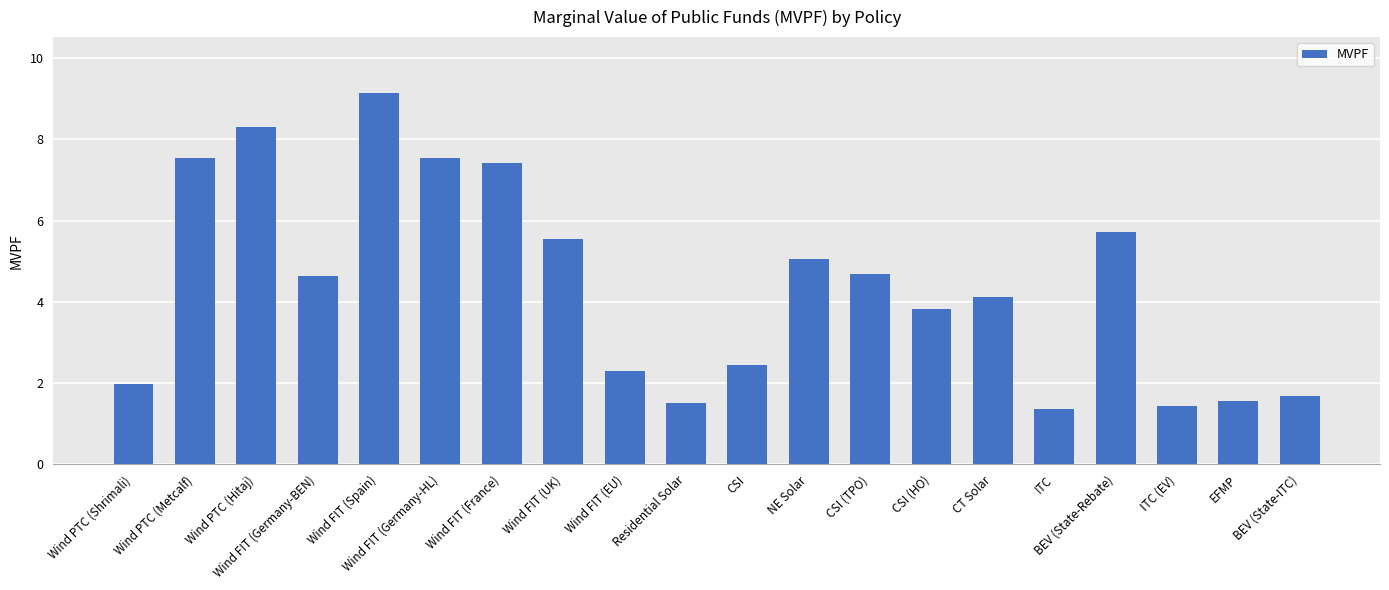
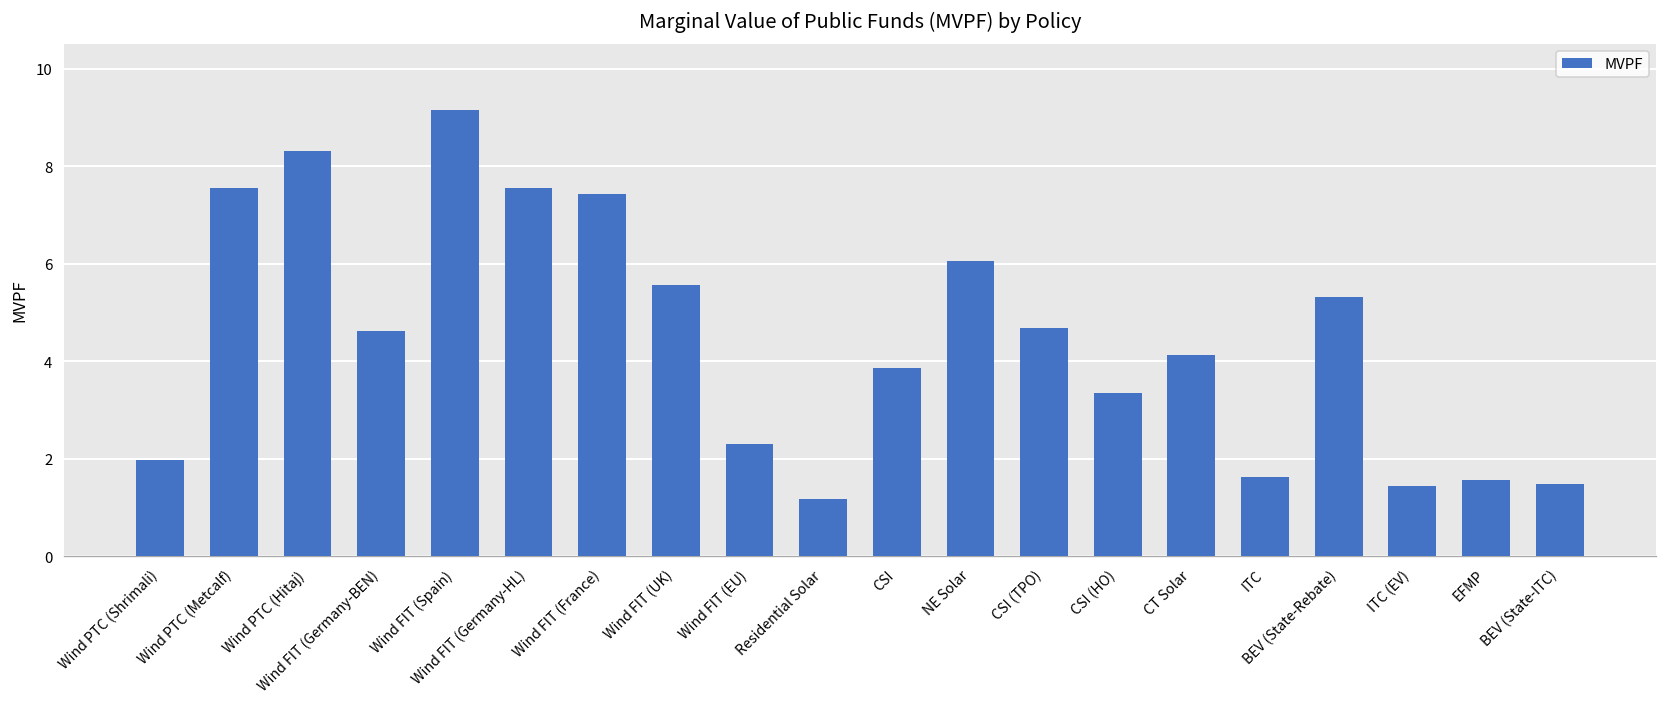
  {
    "Wind PTC (Shrimali)": 2.0,
    "Wind PTC (Metcalf)": 7.5,
    "Wind PTC (Hitaj)": 8.3,
    "Wind FIT (Germany-BEN)": 4.6,
    "Wind FIT (Spain)": 9.1,
    "Wind FIT (Germany-HL)": 7.5,
    "Wind FIT (France)": 7.4,
    "Wind FIT (UK)": 5.6,
    "Wind FIT (EU)": 2.3,
-   "Residential Solar": 1.5,
-   "CSI": 2.5,
-   "NE Solar": 5.1,
+   "Residential Solar": 1.2,
+   "CSI": 3.9,
+   "NE Solar": 6.0,
    "CSI (TPO)": 4.7,
-   "CSI (HO)": 3.8,
+   "CSI (HO)": 3.3,
    "CT Solar": 4.1,
-   "ITC": 1.4,
-   "BEV (State-Rebate)": 5.7,
+   "ITC": 1.6,
+   "BEV (State-Rebate)": 5.3,
    "ITC (EV)": 1.4,
    "EFMP": 1.6,
-   "BEV (State-ITC)": 1.7
+   "BEV (State-ITC)": 1.5
  }
